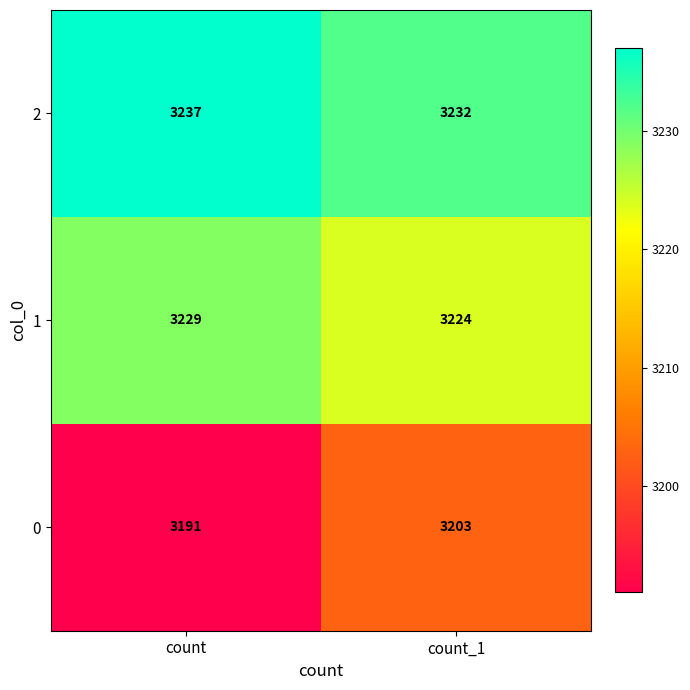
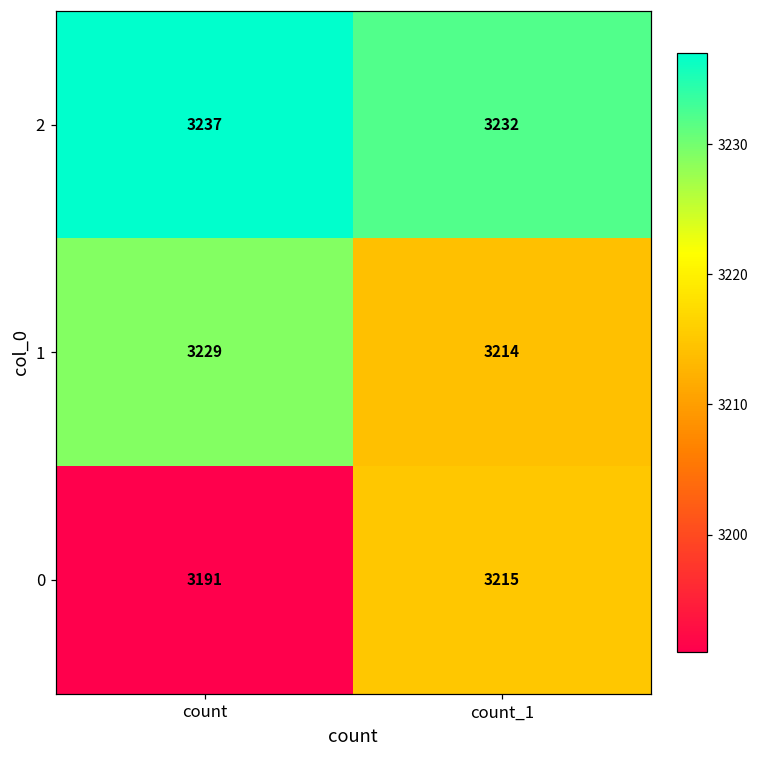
  {
    "2": {
      "count": 3237,
      "count_1": 3232
    },
    "1": {
      "count": 3229,
-     "count_1": 3224
+     "count_1": 3214
    },
    "0": {
      "count": 3191,
-     "count_1": 3203
+     "count_1": 3215
    }
  }
